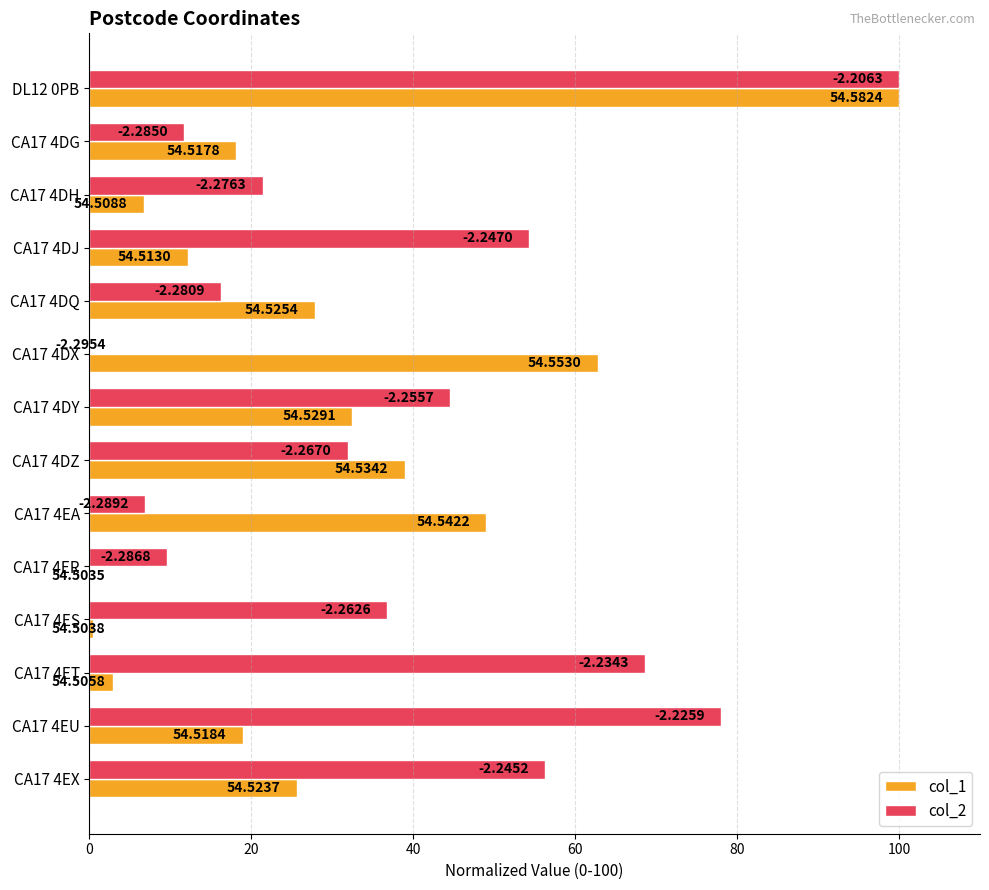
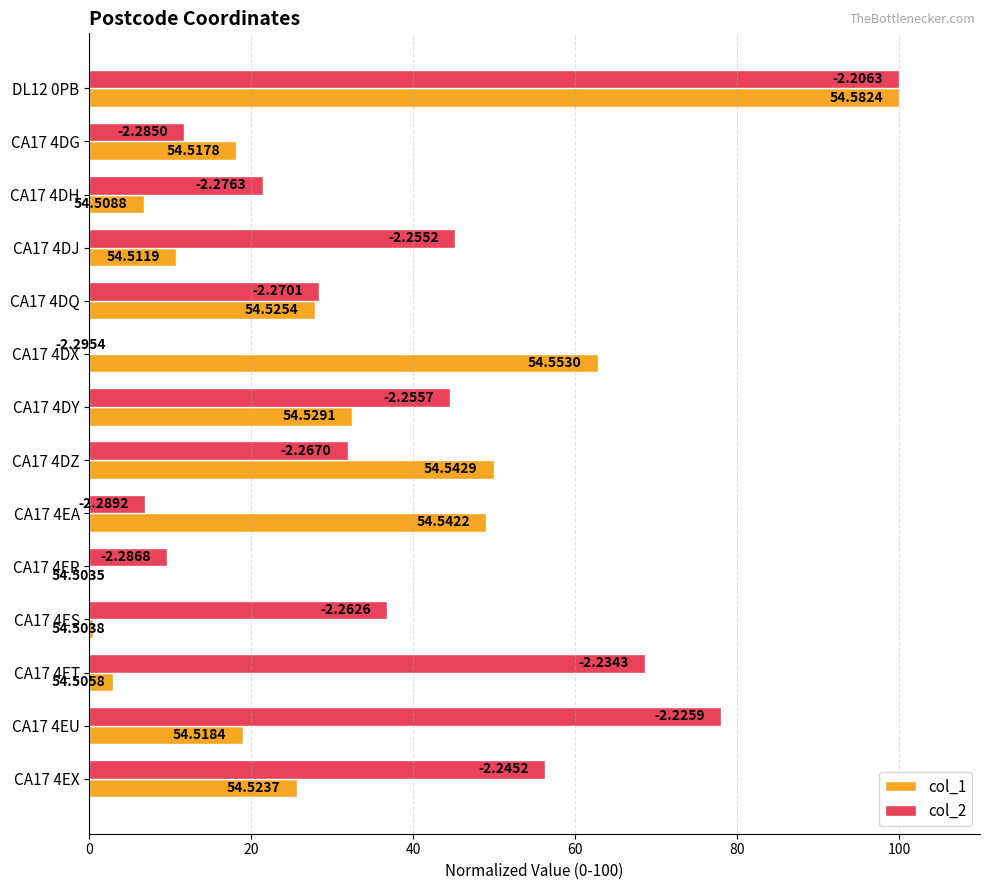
  {
    "col_1": {
-     "CA17 4DJ": 54.5130,
-     "CA17 4DZ": 54.5342
+     "CA17 4DJ": 54.5119,
+     "CA17 4DZ": 54.5429
    },
    "col_2": {
-     "CA17 4DJ": -2.2470,
-     "CA17 4DQ": -2.2809
+     "CA17 4DJ": -2.2552,
+     "CA17 4DQ": -2.2701
    }
  }
